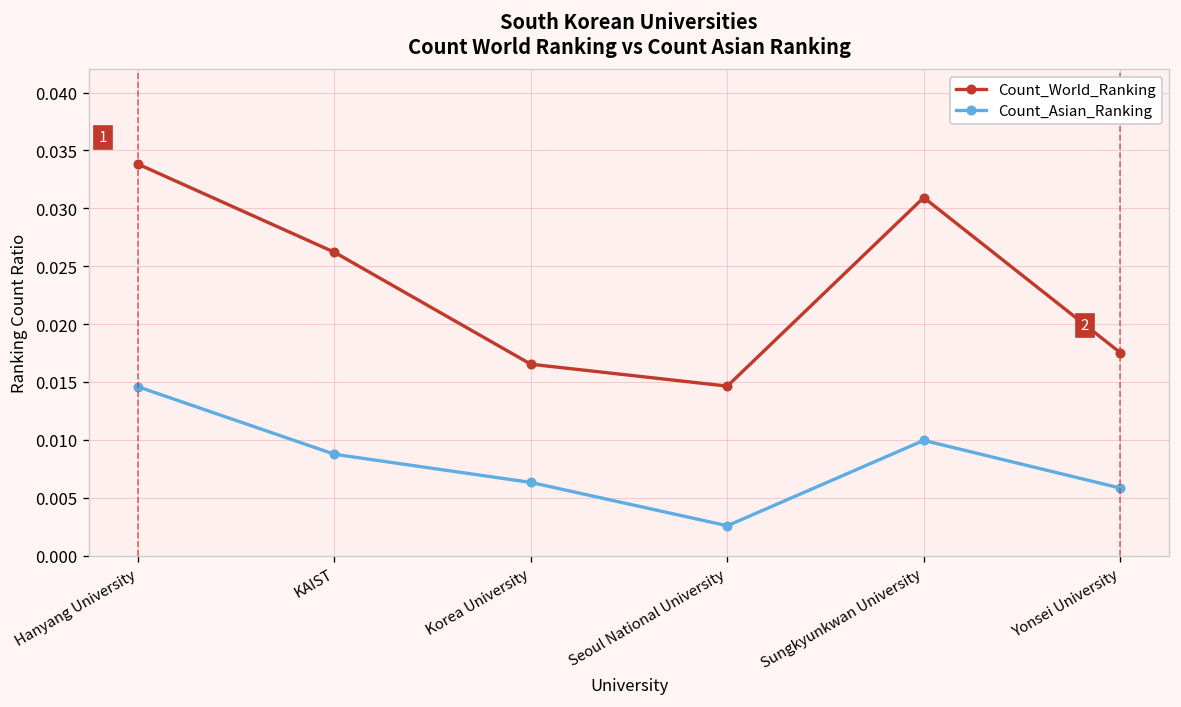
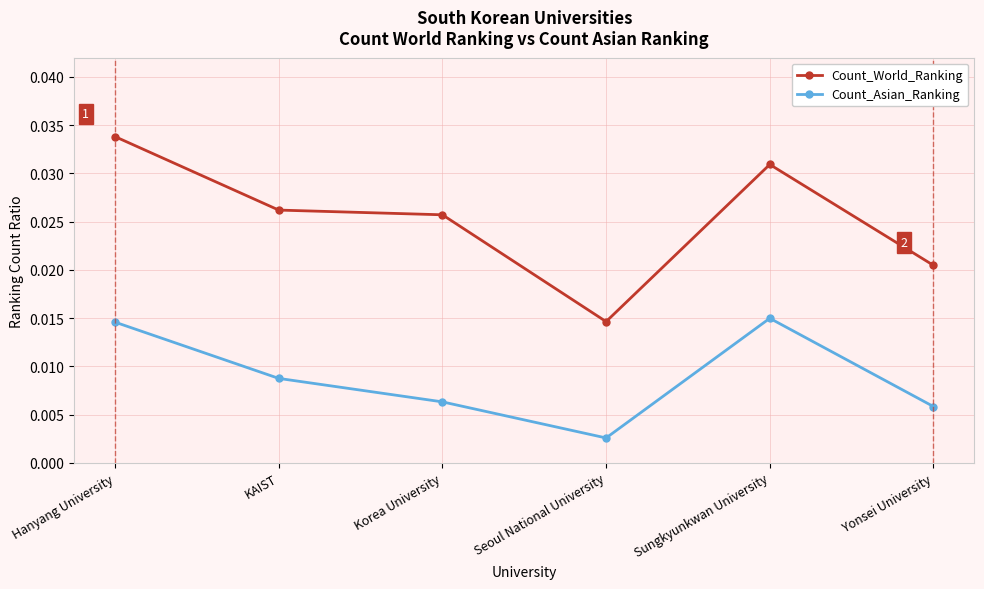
  {
    "Count_World_Ranking": {
      "Hanyang University": 0.034,
      "KAIST": 0.026,
-     "Korea University": 0.017,
+     "Korea University": 0.026,
      "Seoul National University": 0.015,
      "Sungkyunkwan University": 0.031,
-     "Yonsei University": 0.018
+     "Yonsei University": 0.020
    },
    "Count_Asian_Ranking": {
      "Hanyang University": 0.015,
      "KAIST": 0.009,
      "Korea University": 0.006,
      "Seoul National University": 0.003,
-     "Sungkyunkwan University": 0.010,
+     "Sungkyunkwan University": 0.015,
      "Yonsei University": 0.006
    }
  }
